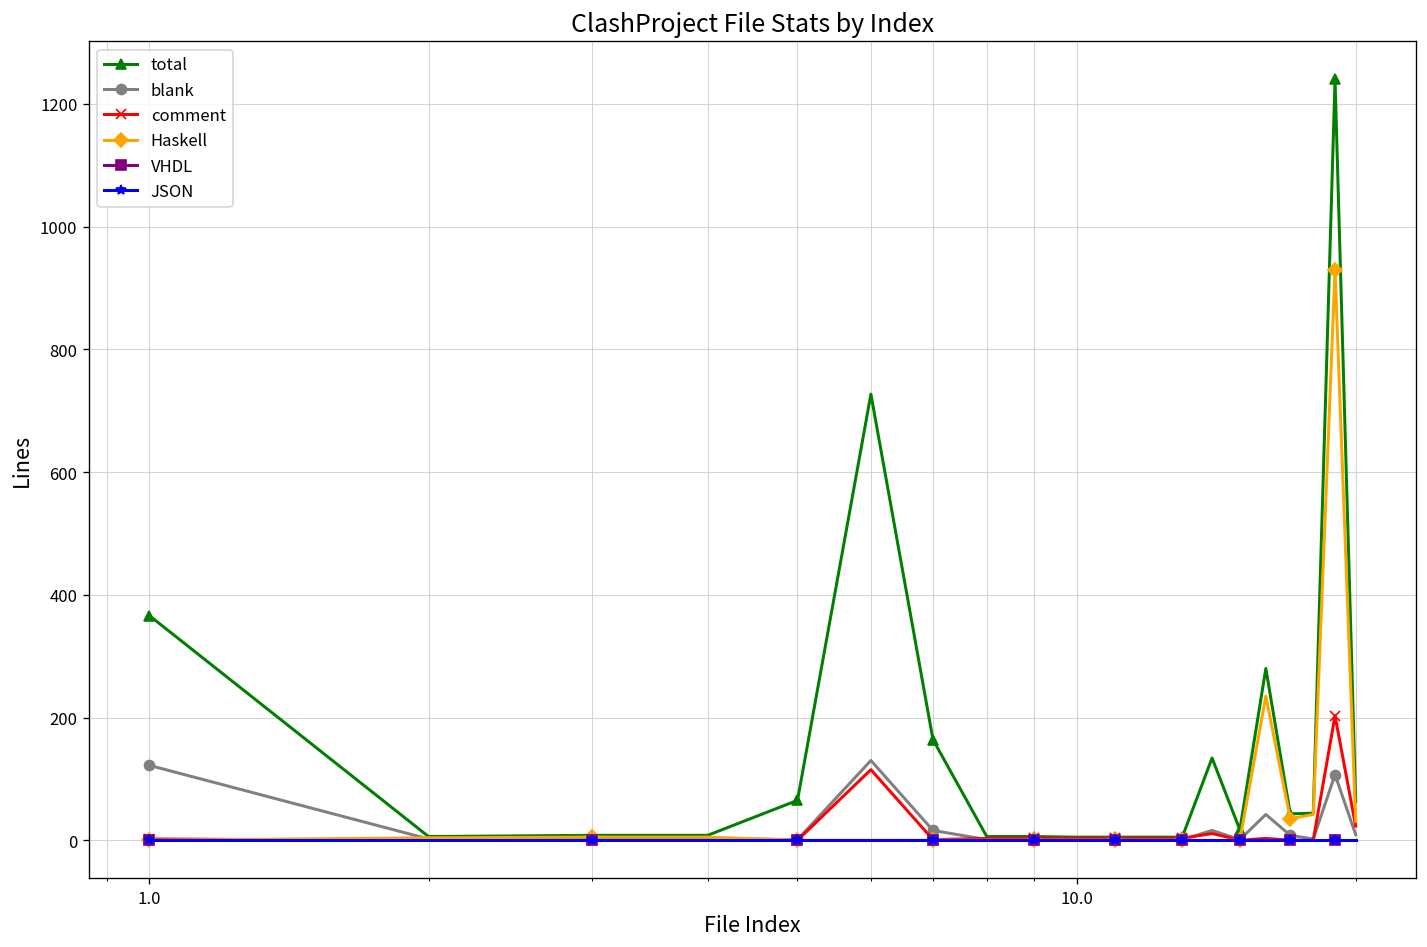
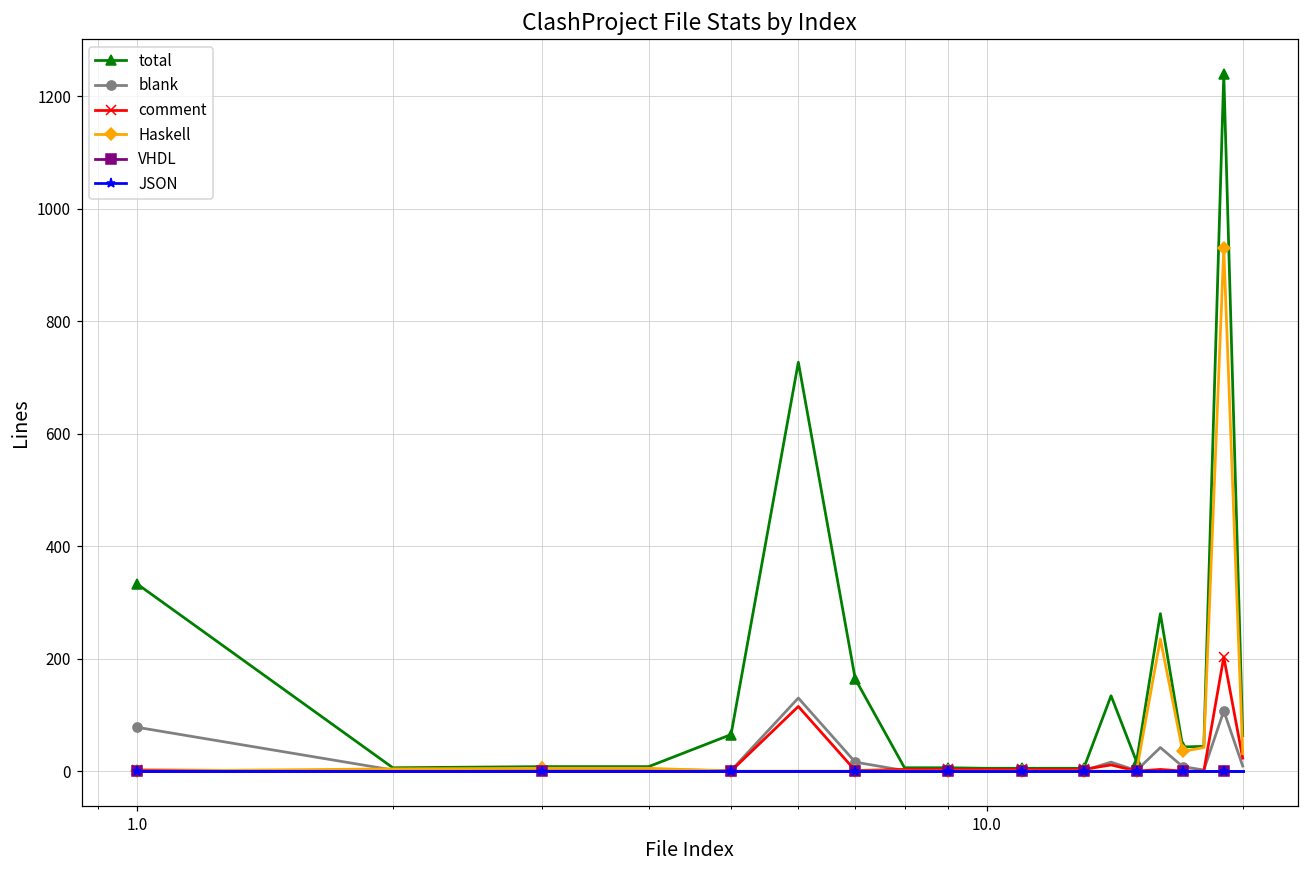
  {
    "total": {
-     "1.0": 370
+     "1.0": 330
    },
    "blank": {
-     "1.0": 120
+     "1.0": 80
    }
  }
